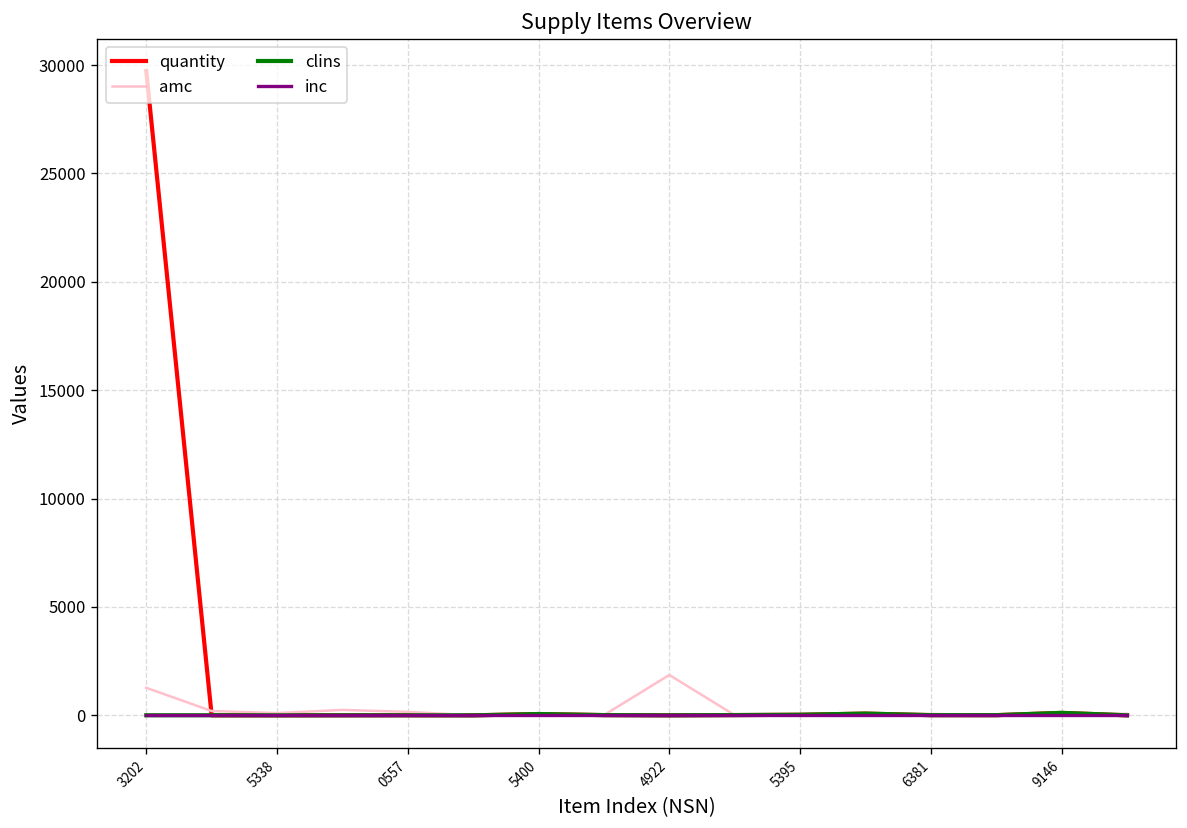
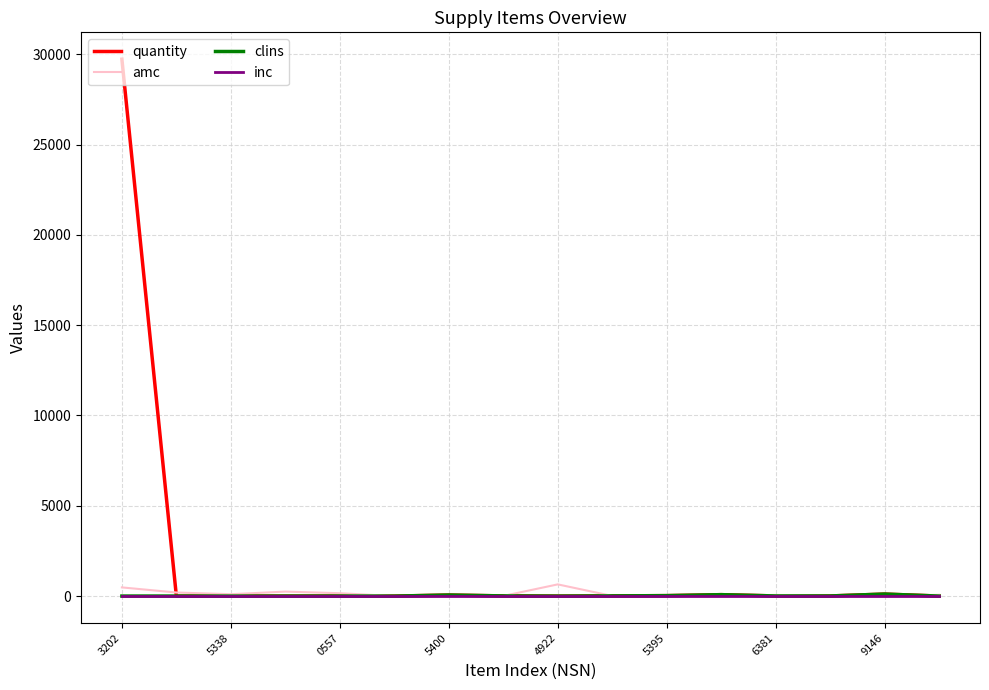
  {
    "amc": {
-     "3202": 1300,
+     "3202": 500,
      "0557": 200,
-     "4922": 1900
+     "4922": 700
    }
  }
